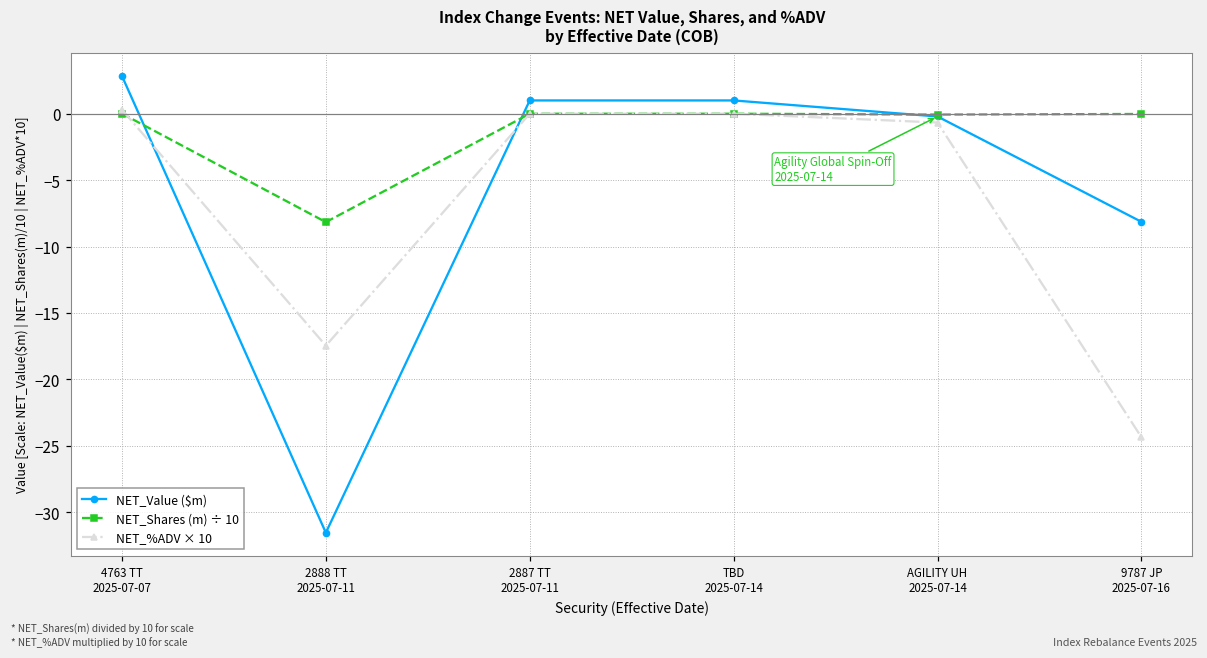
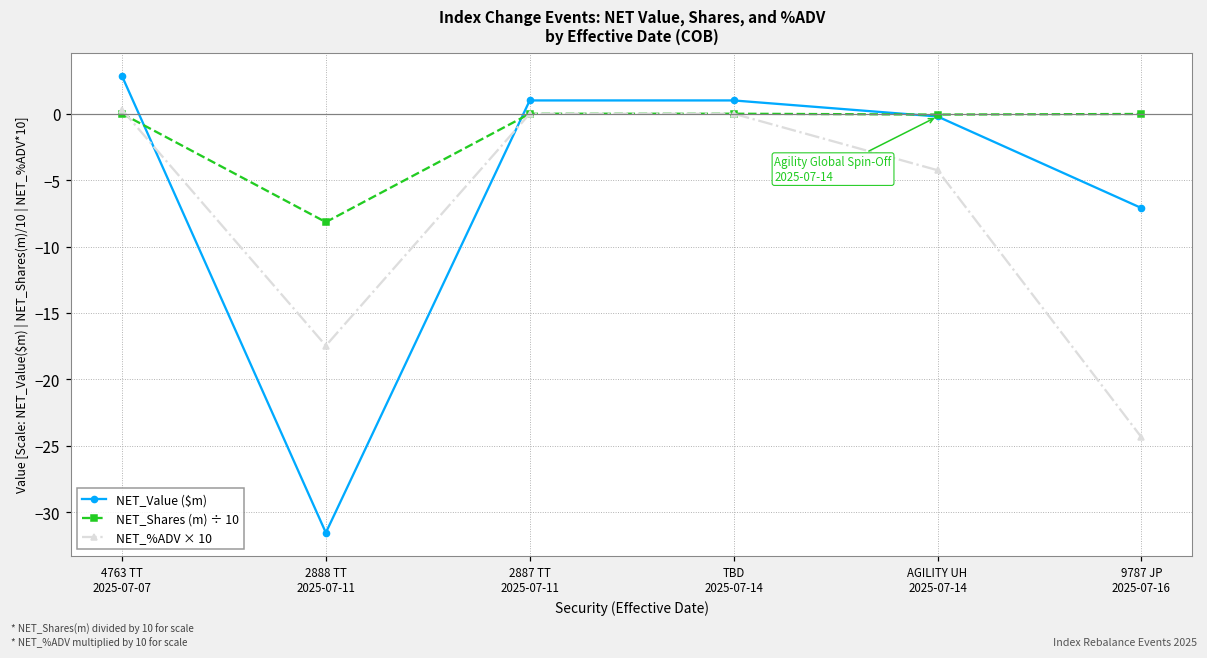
  {
    "NET_Value ($m)": {
      "4763 TT 2025-07-07": 2.8,
      "2888 TT 2025-07-11": -31.5,
      "2887 TT 2025-07-11": 1.0,
      "TBD 2025-07-14": 1.0,
-     "9787 JP 2025-07-16": -8.1
+     "9787 JP 2025-07-16": -7.1
    },
    "NET_Shares (m) ÷ 10": {
      "4763 TT 2025-07-07": 0.0,
      "2888 TT 2025-07-11": -8.2,
      "9787 JP 2025-07-16": 0.0
    },
    "NET_%ADV × 10": {
      "4763 TT 2025-07-07": 0.3,
      "2888 TT 2025-07-11": -17.5,
-     "AGILITY UH 2025-07-14": -0.7,
+     "AGILITY UH 2025-07-14": -4.3,
      "9787 JP 2025-07-16": -24.4
    }
  }
